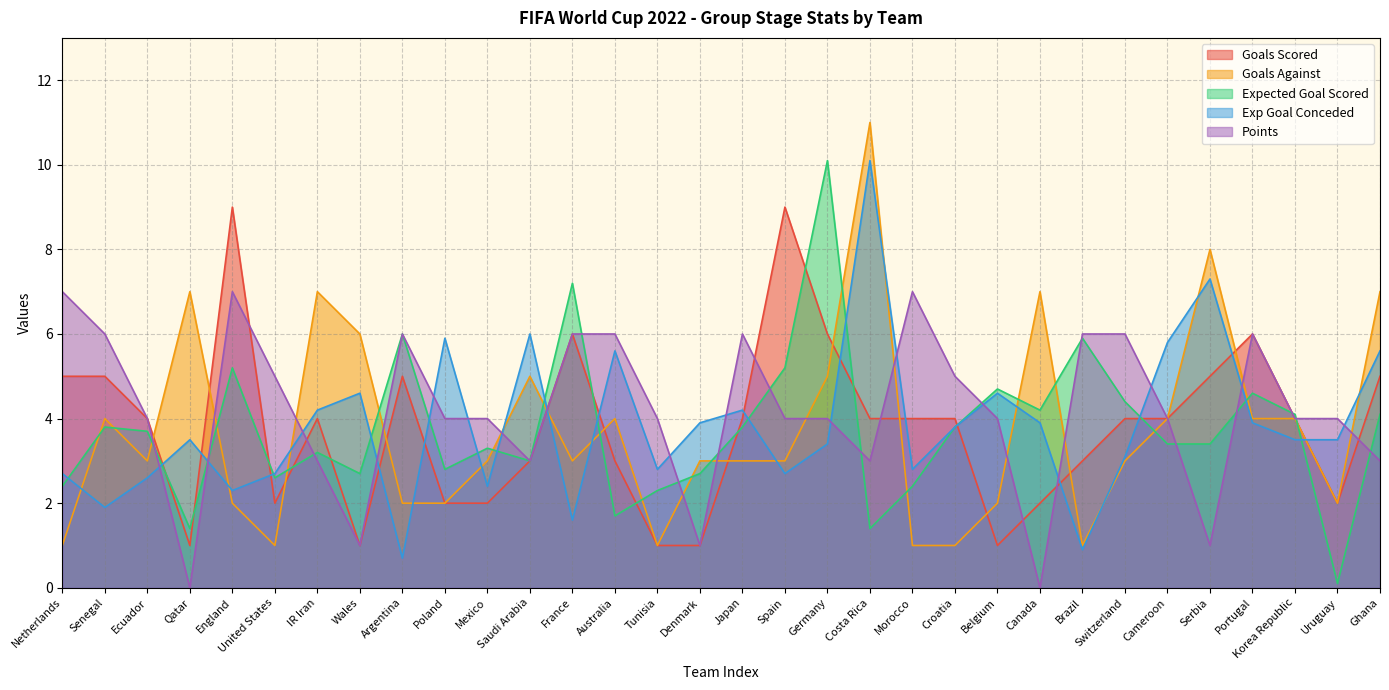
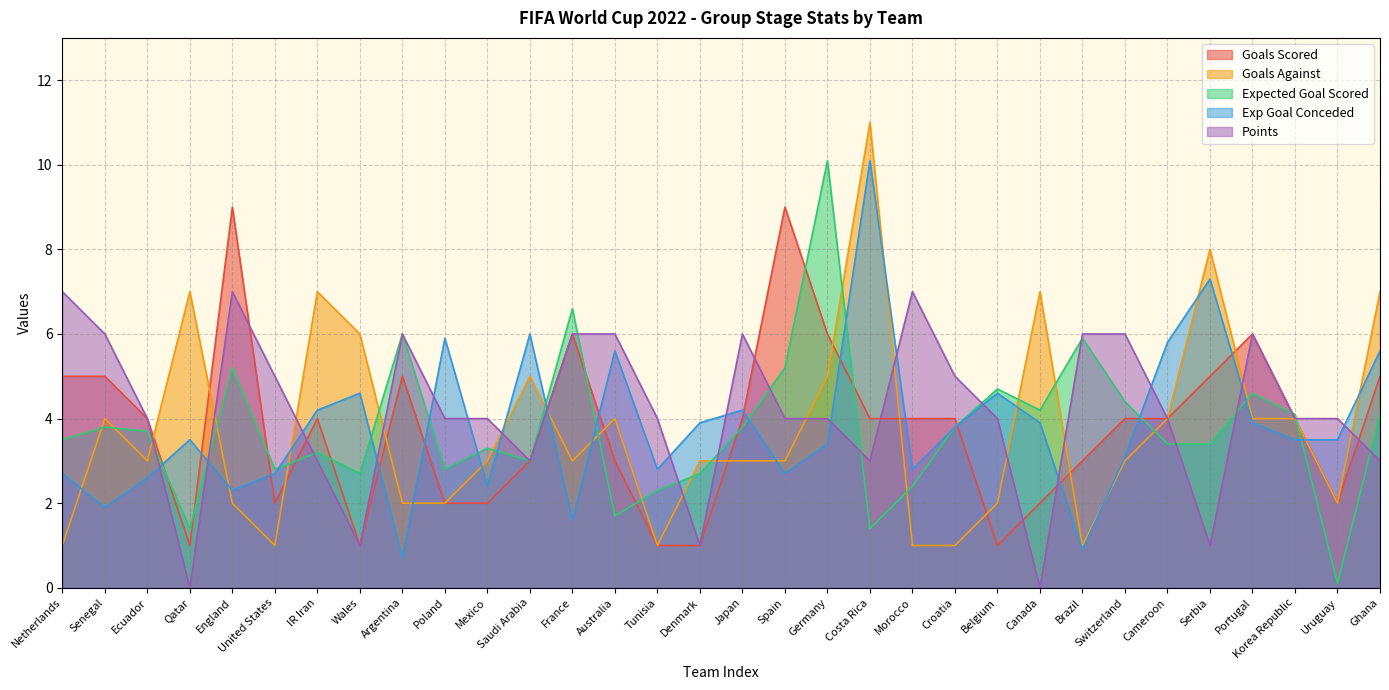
  {
    "Goals Scored": {
      "Netherlands": 5.0,
      "Senegal": 5.0,
      "Qatar": 1.0,
      "England": 9.0,
      "United States": 2.0,
      "IR Iran": 4.0,
      "Argentina": 5.0,
      "Mexico": 2.0,
      "Australia": 3.0,
      "Japan": 4.0,
      "Spain": 9.0,
      "Germany": 6.0,
      "Costa Rica": 4.0,
      "Morocco": 4.0,
      "Croatia": 4.0,
      "Belgium": 1.0,
      "Canada": 2.0,
      "Brazil": 3.0,
      "Switzerland": 4.0,
      "Serbia": 5.0,
      "Ghana": 5.0
    },
    "Goals Against": {
      "Netherlands": 1.0,
      "Senegal": 4.0,
      "Ecuador": 3.0,
      "Qatar": 7.0,
      "England": 2.0,
      "United States": 1.0,
      "IR Iran": 7.0,
      "Wales": 6.0,
      "Argentina": 2.0,
      "Mexico": 3.0,
      "Saudi Arabia": 5.0,
      "France": 3.0,
      "Australia": 4.0,
      "Denmark": 3.0,
      "Japan": 3.0,
      "Spain": 3.0,
      "Germany": 5.0,
      "Costa Rica": 11.0,
      "Morocco": 1.0,
      "Croatia": 1.0,
      "Belgium": 2.0,
      "Canada": 7.0,
      "Brazil": 1.0,
      "Switzerland": 3.0,
      "Serbia": 8.0,
      "Portugal": 4.0,
      "Ghana": 7.0
    },
    "Expected Goal Scored": {
-     "Netherlands": 2.4,
+     "Netherlands": 3.5,
      "Senegal": 3.8,
      "Ecuador": 3.7,
      "Qatar": 1.4,
      "England": 5.2,
-     "United States": 2.6,
+     "United States": 2.8,
      "IR Iran": 3.2,
      "Wales": 2.7,
      "Poland": 2.8,
      "Mexico": 3.3,
-     "France": 7.2,
+     "France": 6.6,
      "Australia": 1.7,
      "Tunisia": 2.3,
      "Denmark": 2.7,
      "Japan": 3.8,
      "Spain": 5.2,
      "Germany": 10.1,
      "Costa Rica": 1.4,
      "Morocco": 2.4,
      "Belgium": 4.7,
      "Canada": 4.2,
      "Brazil": 5.9,
      "Switzerland": 4.4,
      "Cameroon": 3.4,
      "Serbia": 3.4,
      "Portugal": 4.6,
      "Korea Republic": 4.1,
      "Uruguay": 0.1,
      "Ghana": 4.1
    },
    "Exp Goal Conceded": {
      "Netherlands": 2.7,
      "Senegal": 1.9,
      "Ecuador": 2.6,
      "Qatar": 3.5,
      "England": 2.3,
      "United States": 2.7,
      "IR Iran": 4.2,
      "Wales": 4.6,
      "Argentina": 0.7,
      "Poland": 5.9,
      "Mexico": 2.4,
      "Saudi Arabia": 6.0,
      "France": 1.6,
      "Australia": 5.6,
      "Tunisia": 2.8,
      "Denmark": 3.9,
      "Japan": 4.2,
      "Spain": 2.7,
      "Germany": 3.4,
      "Costa Rica": 10.1,
      "Morocco": 2.8,
      "Belgium": 4.6,
      "Canada": 3.9,
      "Brazil": 0.9,
      "Switzerland": 3.1,
      "Cameroon": 5.8,
      "Serbia": 7.3,
      "Portugal": 3.9,
      "Korea Republic": 3.5,
      "Uruguay": 3.5,
      "Ghana": 5.6
    },
    "Points": {
      "Netherlands": 7.0,
      "Senegal": 6.0,
      "Qatar": 0.0,
      "England": 7.0,
      "United States": 5.0,
      "IR Iran": 3.0,
      "Poland": 4.0,
      "Mexico": 4.0,
      "Australia": 6.0,
      "Tunisia": 4.0,
      "Japan": 6.0,
      "Spain": 4.0,
      "Germany": 4.0,
      "Costa Rica": 3.0,
      "Morocco": 7.0,
      "Croatia": 5.0,
      "Belgium": 4.0,
      "Canada": 0.0,
      "Brazil": 6.0,
      "Switzerland": 6.0,
      "Serbia": 1.0,
      "Uruguay": 4.0,
      "Ghana": 3.0
    }
  }
